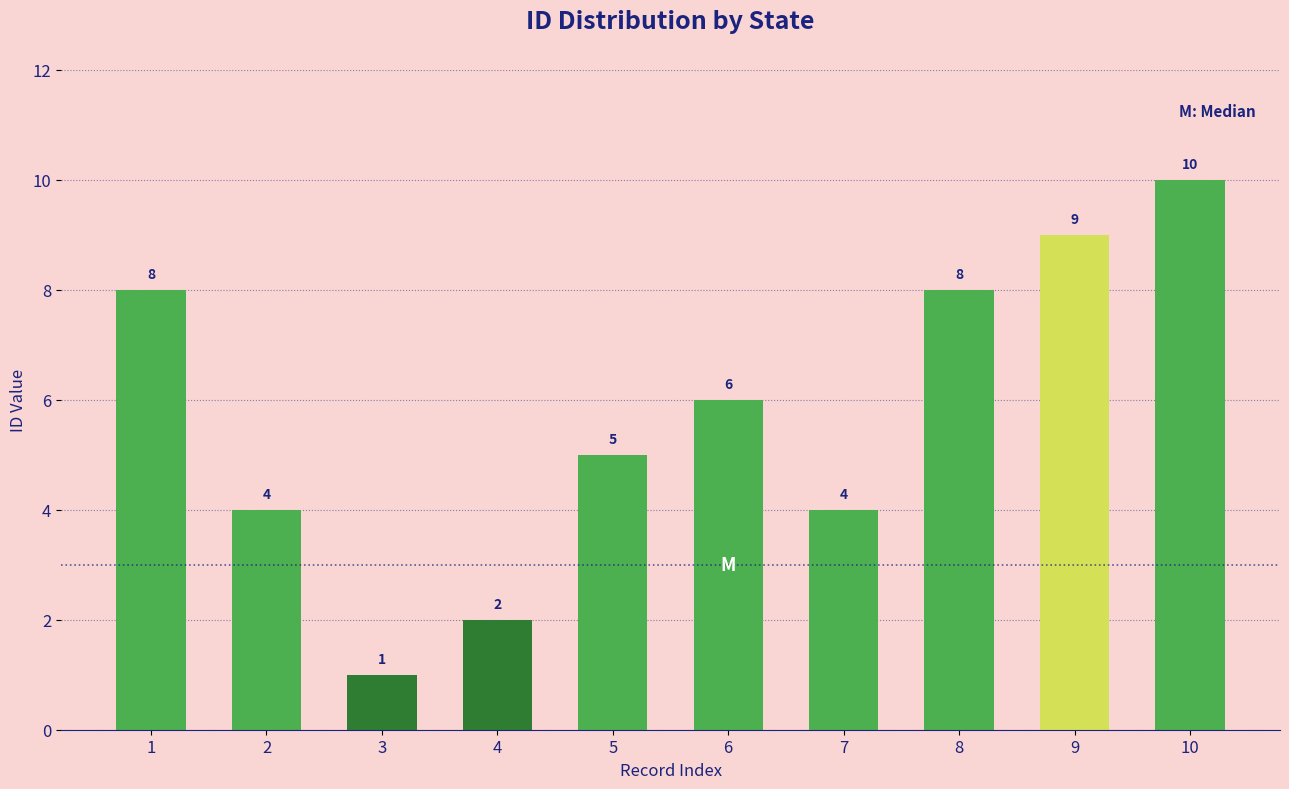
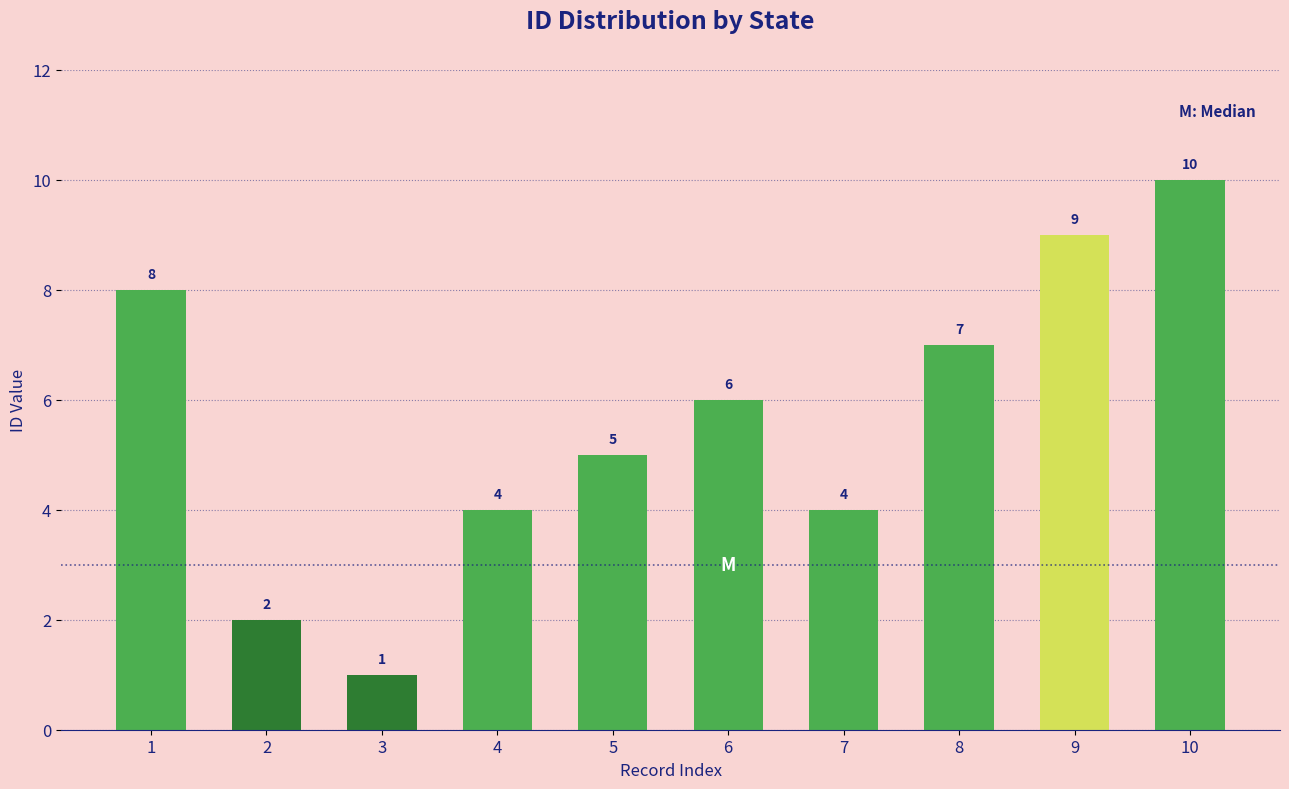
  {
    "1": 8,
-   "2": 4,
+   "2": 2,
    "3": 1,
-   "4": 2,
+   "4": 4,
    "5": 5,
    "6": 6,
    "7": 4,
-   "8": 8,
+   "8": 7,
    "9": 9,
    "10": 10
  }
